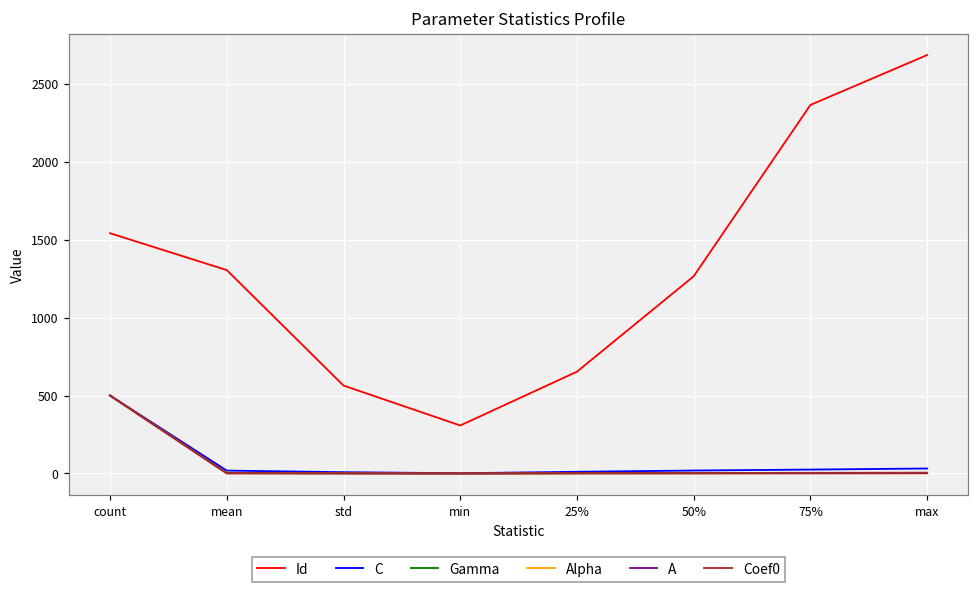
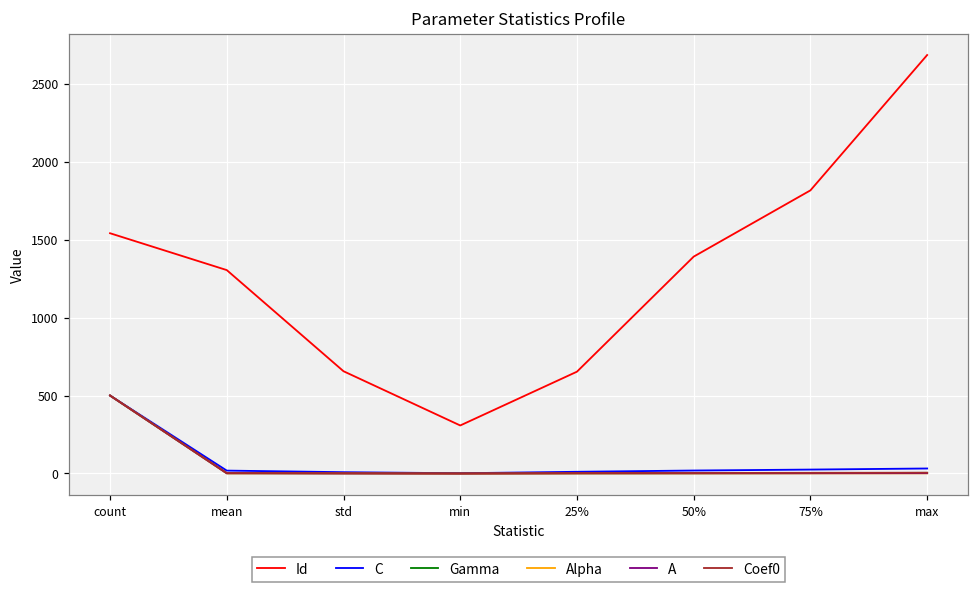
  {
    "Id": {
      "count": 1540,
      "mean": 1300,
-     "std": 560,
+     "std": 660,
      "min": 310,
      "25%": 650,
-     "50%": 1270,
-     "75%": 2360,
+     "50%": 1390,
+     "75%": 1820,
      "max": 2680
    },
    "C": {
      "75%": 30,
      "max": 30
    }
  }
